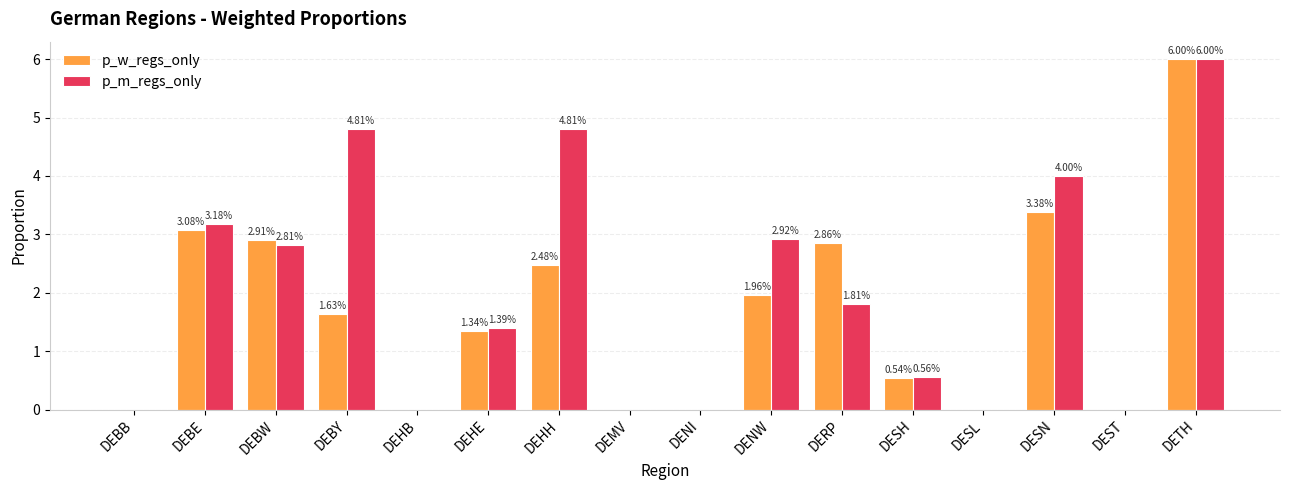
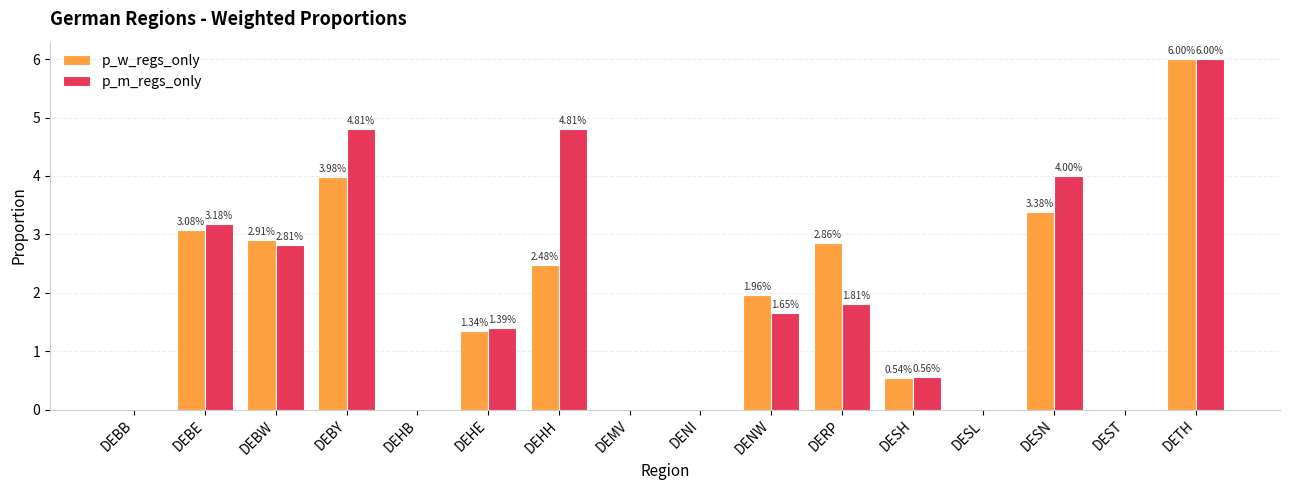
  {
    "p_w_regs_only": {
      "DEBE": "3.08%",
      "DEBW": "2.91%",
-     "DEBY": "1.63%",
+     "DEBY": "3.98%",
      "DEHE": "1.34%",
      "DEHH": "2.48%",
      "DENW": "1.96%",
      "DERP": "2.86%",
      "DESH": "0.54%",
      "DESN": "3.38%",
      "DETH": "6.00%"
    },
    "p_m_regs_only": {
      "DEBE": "3.18%",
      "DEBW": "2.81%",
      "DEBY": "4.81%",
      "DEHE": "1.39%",
      "DEHH": "4.81%",
-     "DENW": "2.92%",
+     "DENW": "1.65%",
      "DERP": "1.81%",
      "DESH": "0.56%",
      "DESN": "4.00%",
      "DETH": "6.00%"
    }
  }
